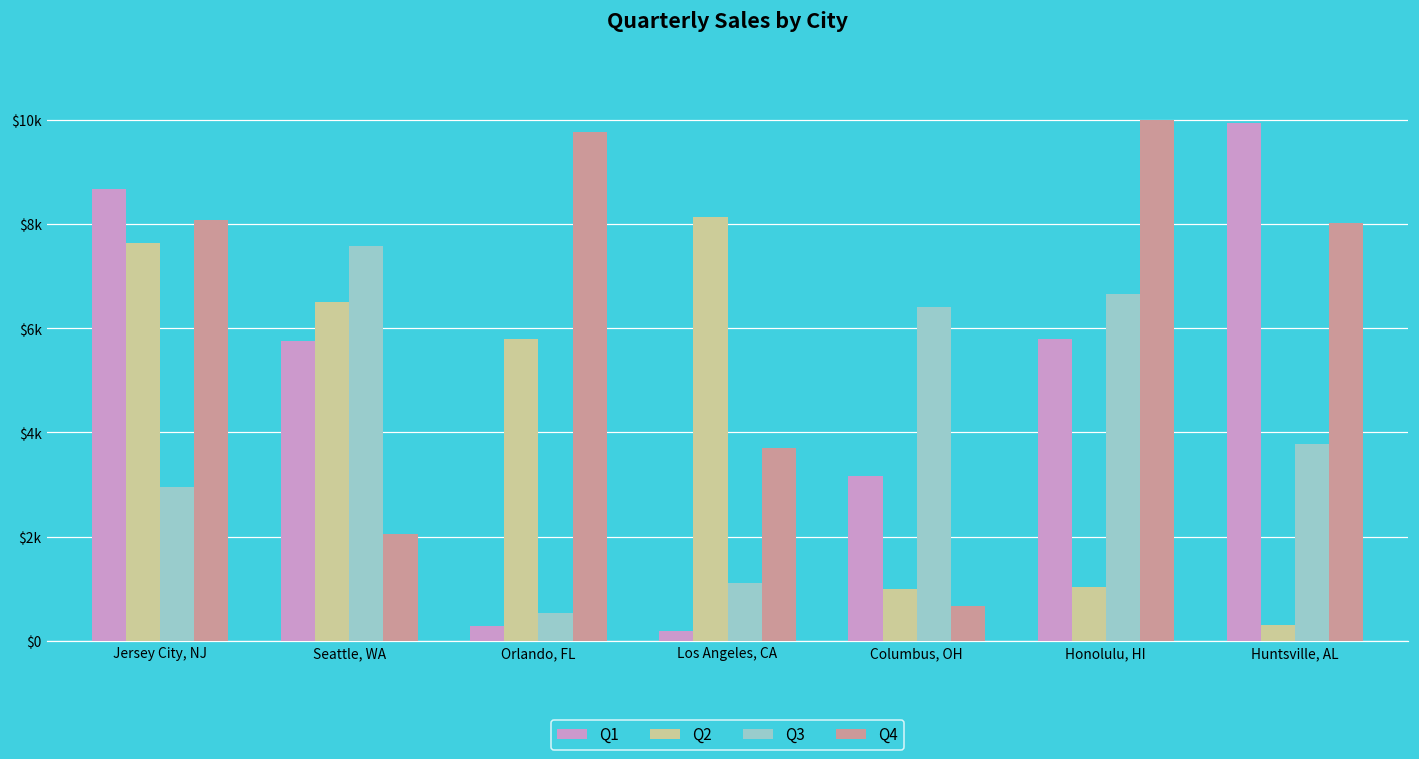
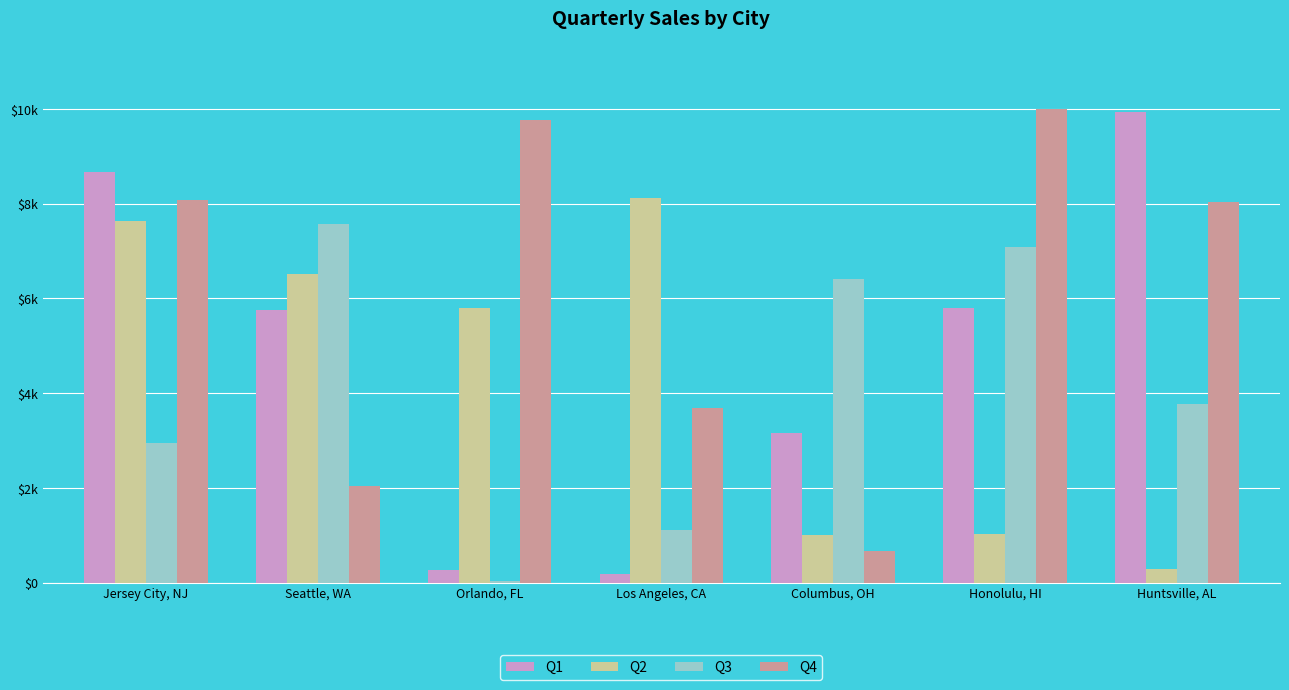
  {
    "Q3": {
      "Jersey City, NJ": "$3000",
      "Seattle, WA": "$7600",
-     "Orlando, FL": "$500",
+     "Orlando, FL": "$0",
      "Los Angeles, CA": "$1100",
      "Columbus, OH": "$6400",
-     "Honolulu, HI": "$6700",
+     "Honolulu, HI": "$7100",
      "Huntsville, AL": "$3800"
    }
  }
